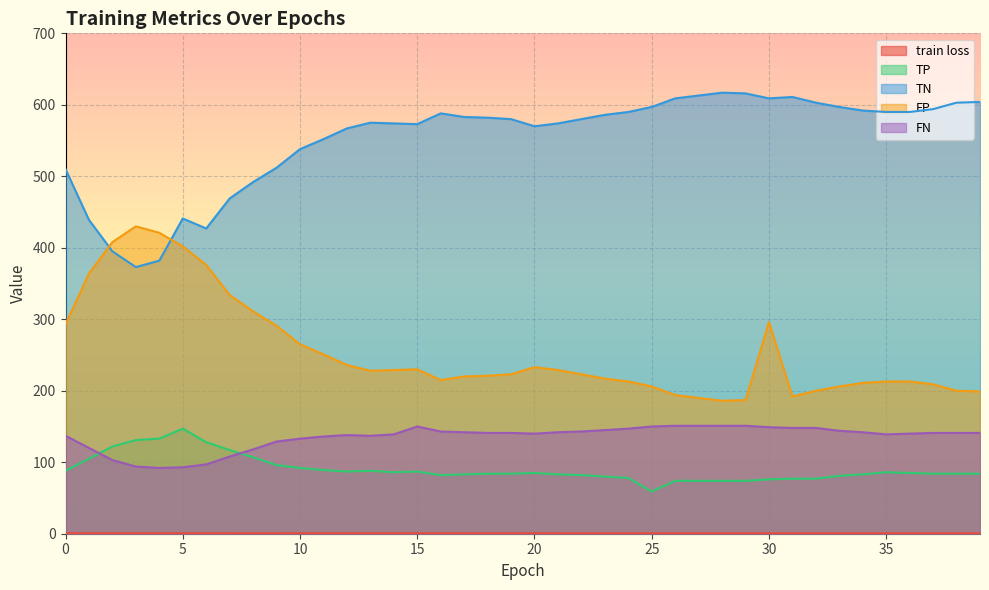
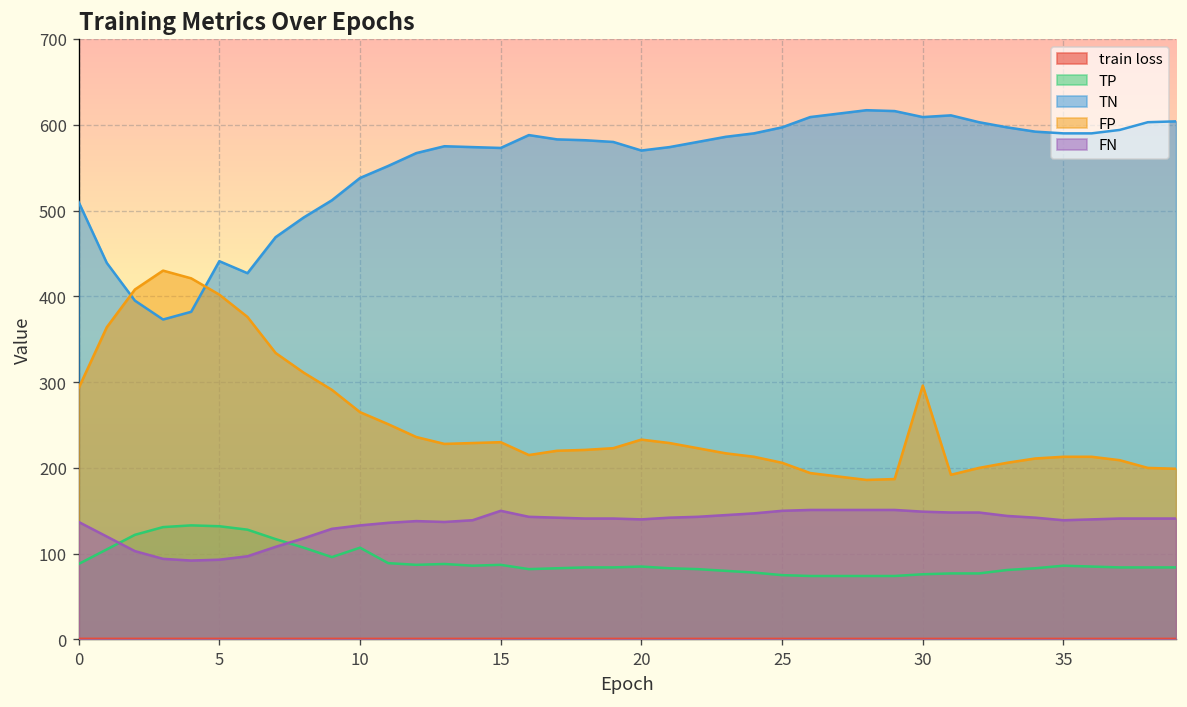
  {
    "train loss": {
      "0": 0,
      "5": 0,
      "10": 0,
      "15": 0,
      "20": 0,
      "25": 0,
      "30": 0,
      "35": 0
    },
    "TP": {
      "0": 90,
-     "5": 150,
-     "10": 90,
+     "5": 130,
+     "10": 110,
      "15": 90,
      "20": 90,
-     "25": 60,
+     "25": 80,
      "30": 80,
      "35": 90
    },
    "TN": {
      "0": 510,
      "5": 440,
      "10": 540,
      "15": 570,
      "20": 570,
      "25": 600,
      "30": 610
    },
    "FP": {
      "0": 290,
      "5": 400,
      "10": 270,
      "15": 230,
      "20": 230,
      "25": 210,
      "30": 300,
      "35": 210
    },
    "FN": {
      "0": 140,
      "5": 90,
      "10": 130,
      "15": 150,
      "20": 140,
      "25": 150,
      "30": 150,
      "35": 140
    }
  }
